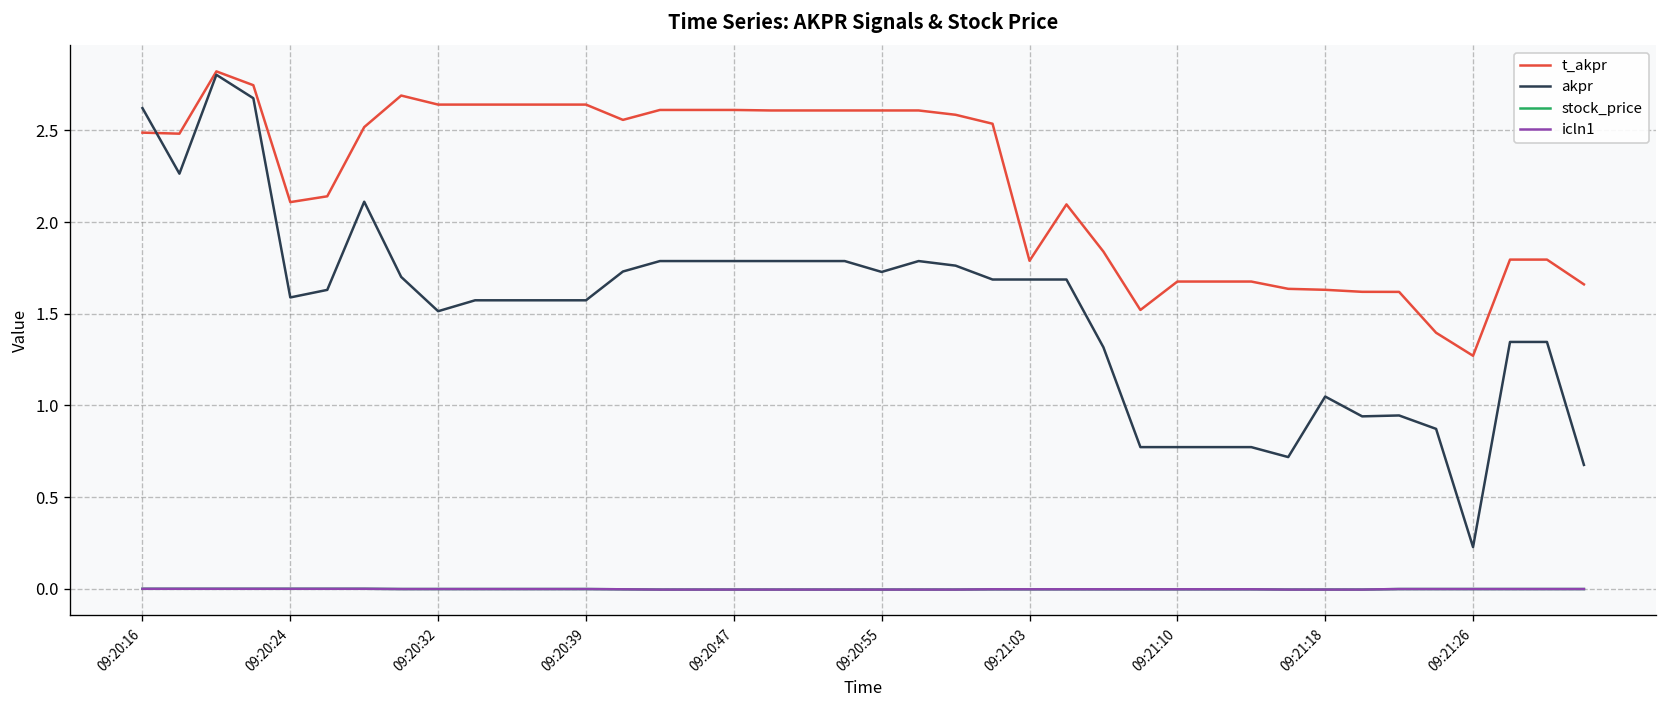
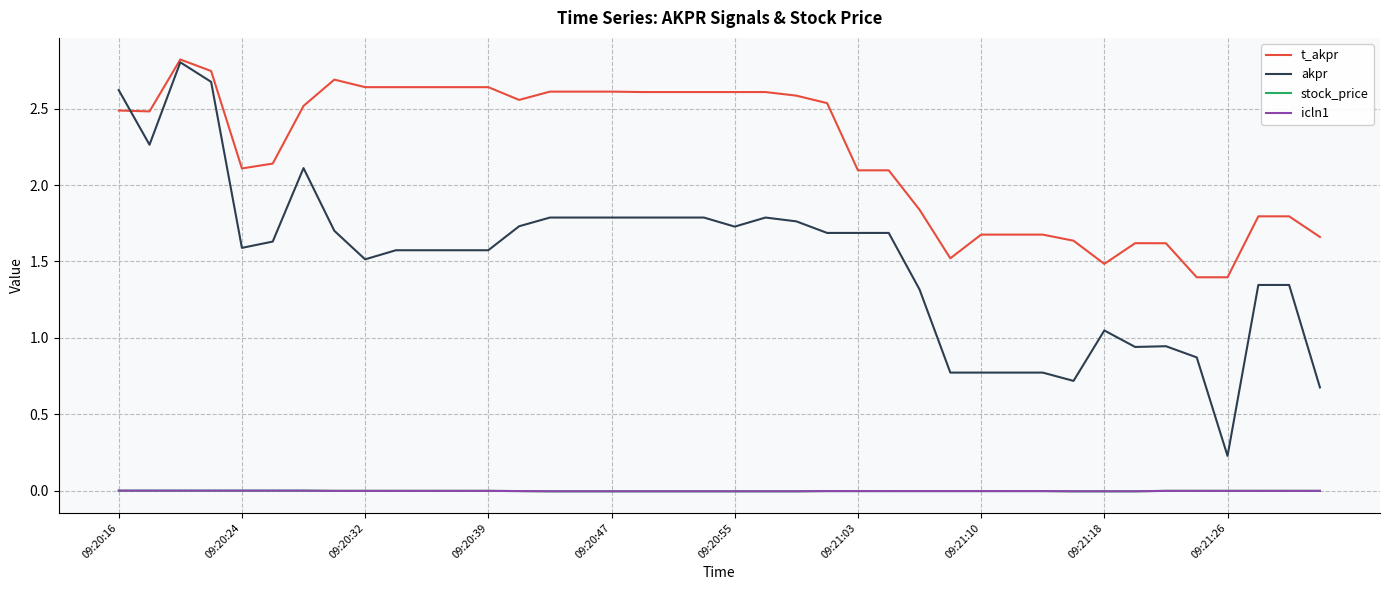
  {
    "t_akpr": {
      "09:20:16": 2.49,
      "09:20:24": 2.11,
      "09:20:32": 2.64,
      "09:20:39": 2.64,
      "09:20:47": 2.61,
      "09:20:55": 2.61,
-     "09:21:03": 1.79,
+     "09:21:03": 2.10,
      "09:21:10": 1.68,
-     "09:21:18": 1.63,
-     "09:21:26": 1.27
+     "09:21:18": 1.48,
+     "09:21:26": 1.40
    },
    "akpr": {
      "09:20:16": 2.62,
      "09:20:24": 1.59,
      "09:20:32": 1.51,
      "09:20:39": 1.57,
      "09:20:47": 1.79,
      "09:20:55": 1.73,
      "09:21:03": 1.69,
      "09:21:10": 0.77,
      "09:21:18": 1.05,
      "09:21:26": 0.23
    },
    "icln1": {
      "09:20:16": 0.00,
      "09:20:24": 0.00,
      "09:20:32": 0.00,
      "09:20:39": 0.00,
      "09:20:47": 0.00,
      "09:20:55": 0.00,
      "09:21:03": 0.00,
      "09:21:10": 0.00,
      "09:21:18": 0.00,
      "09:21:26": 0.00
    }
  }
